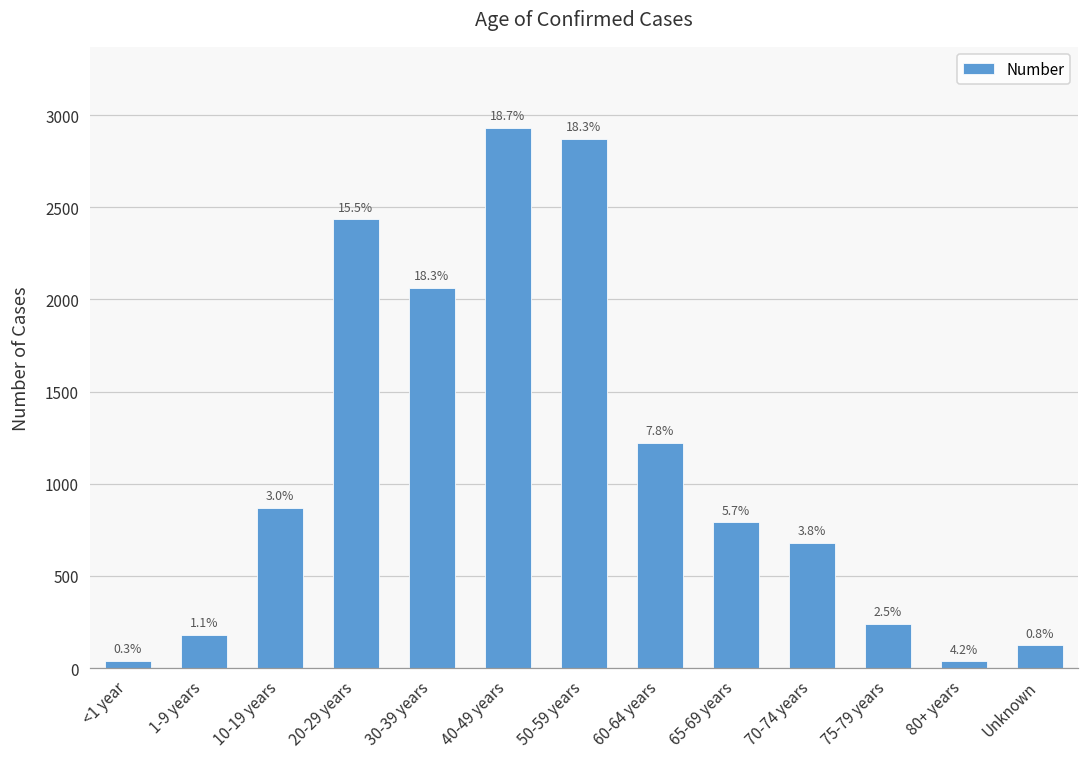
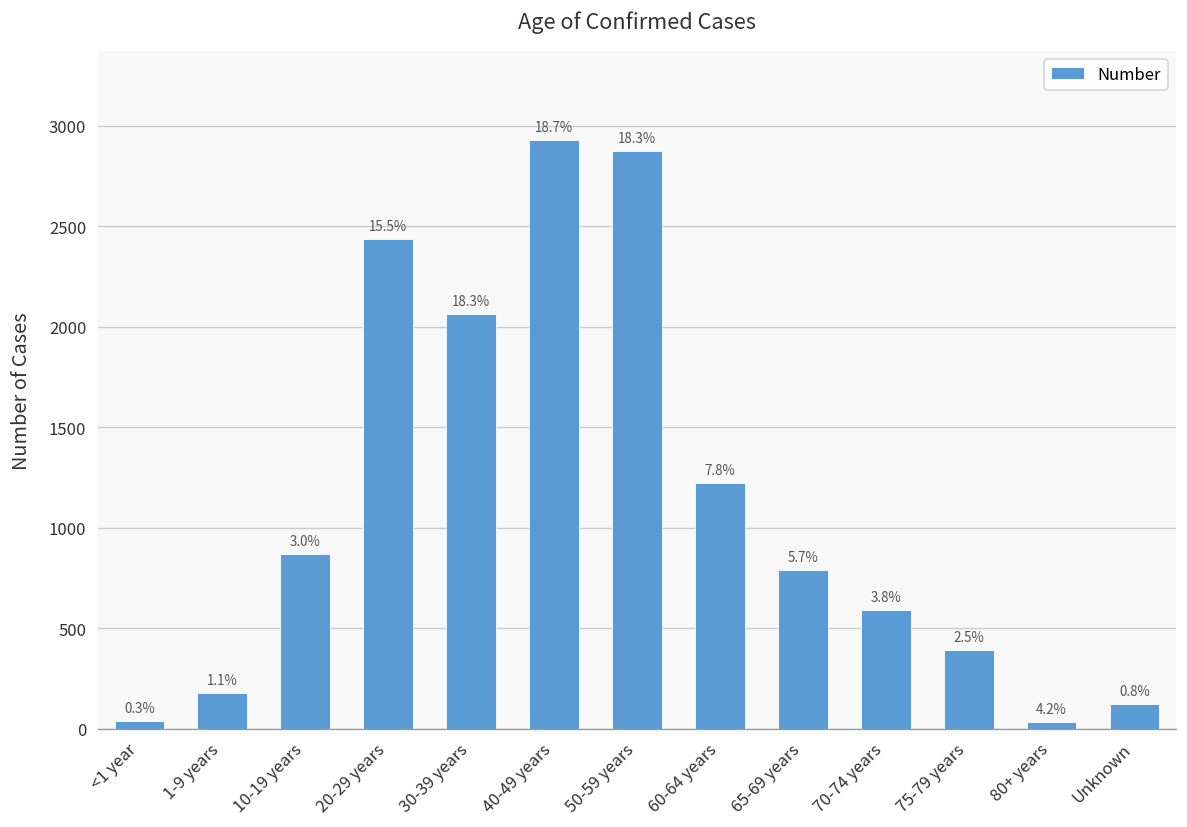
  {
-   "70-74 years": 680,
-   "75-79 years": 240
+   "70-74 years": 590,
+   "75-79 years": 390
  }
